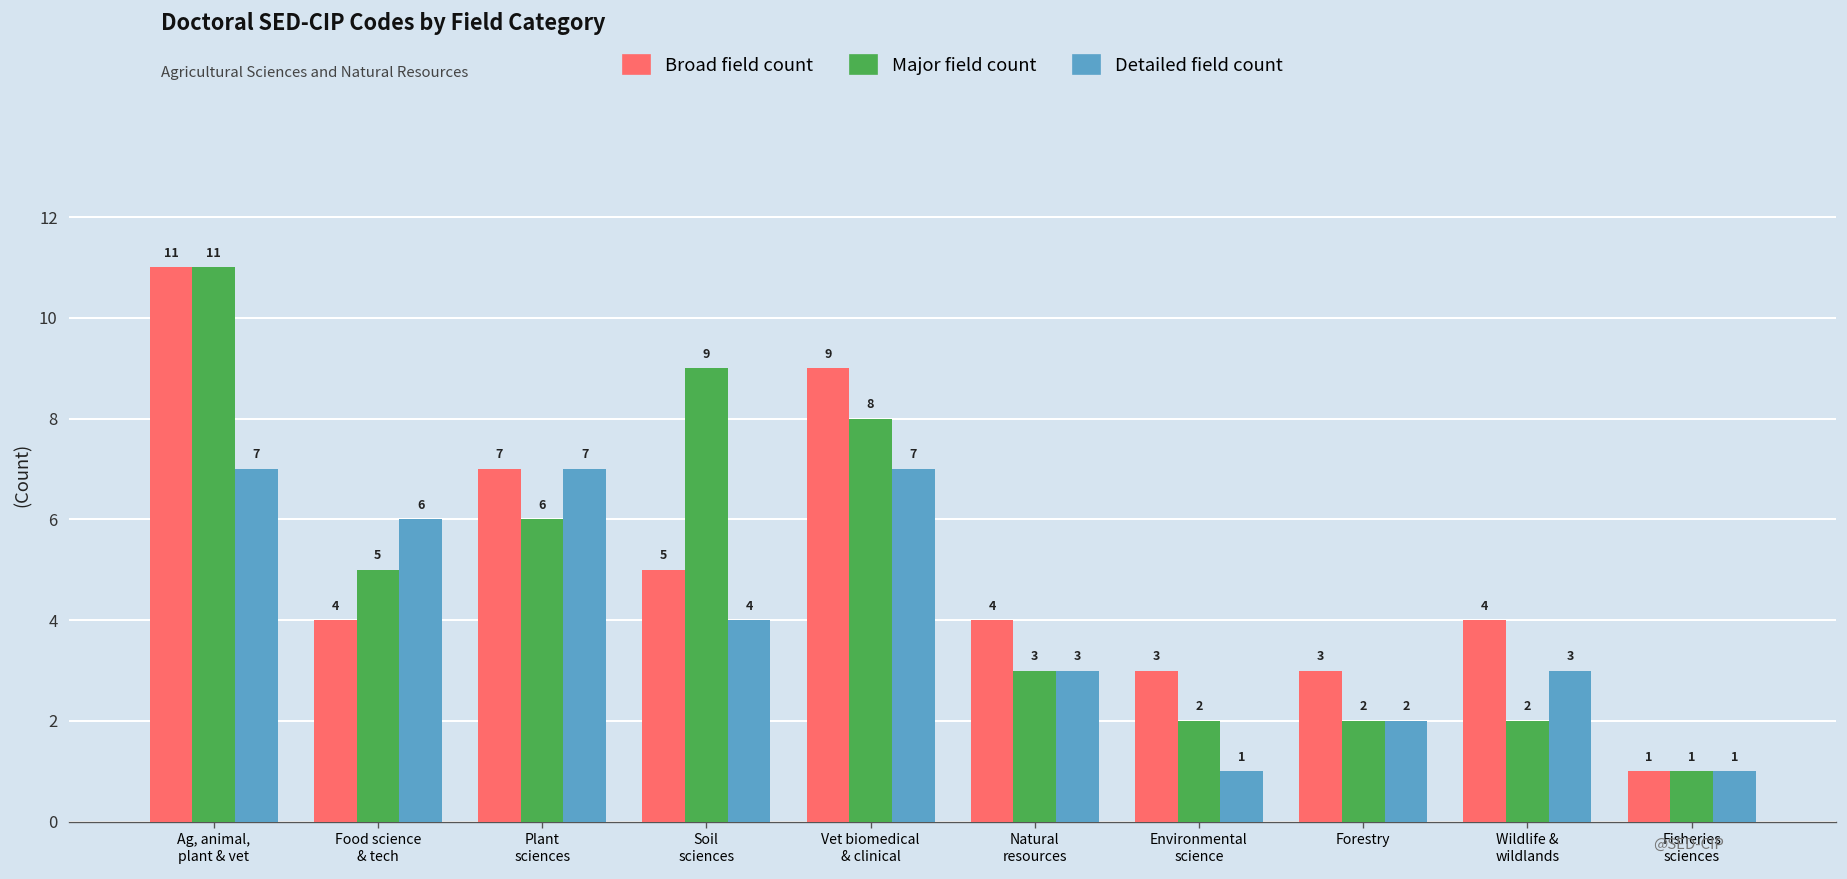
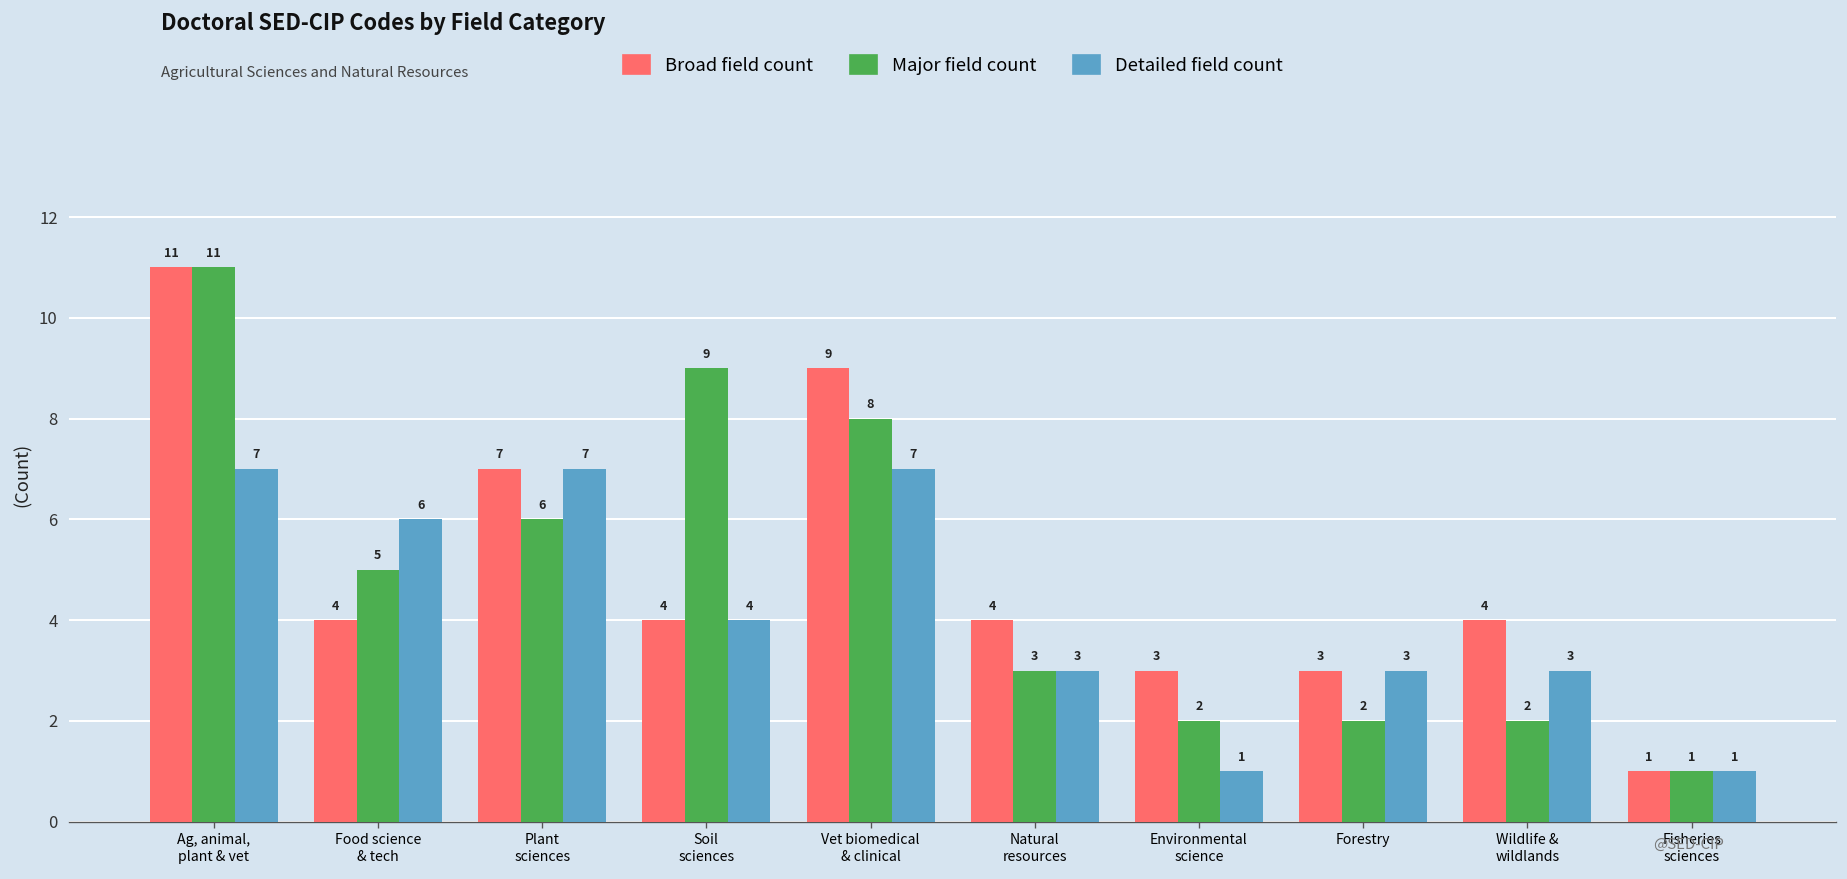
  {
    "Broad field count": {
      "Ag, animal, plant & vet": 11,
      "Food science & tech": 4,
      "Plant sciences": 7,
-     "Soil sciences": 5,
+     "Soil sciences": 4,
      "Vet biomedical & clinical": 9,
      "Natural resources": 4,
      "Environmental science": 3,
      "Forestry": 3,
      "Wildlife & wildlands": 4,
      "Fisheries sciences": 1
    },
    "Major field count": {
      "Ag, animal, plant & vet": 11,
      "Food science & tech": 5,
      "Plant sciences": 6,
      "Soil sciences": 9,
      "Vet biomedical & clinical": 8,
      "Natural resources": 3,
      "Environmental science": 2,
      "Forestry": 2,
      "Wildlife & wildlands": 2,
      "Fisheries sciences": 1
    },
    "Detailed field count": {
      "Ag, animal, plant & vet": 7,
      "Food science & tech": 6,
      "Plant sciences": 7,
      "Soil sciences": 4,
      "Vet biomedical & clinical": 7,
      "Natural resources": 3,
      "Environmental science": 1,
-     "Forestry": 2,
+     "Forestry": 3,
      "Wildlife & wildlands": 3,
      "Fisheries sciences": 1
    }
  }
